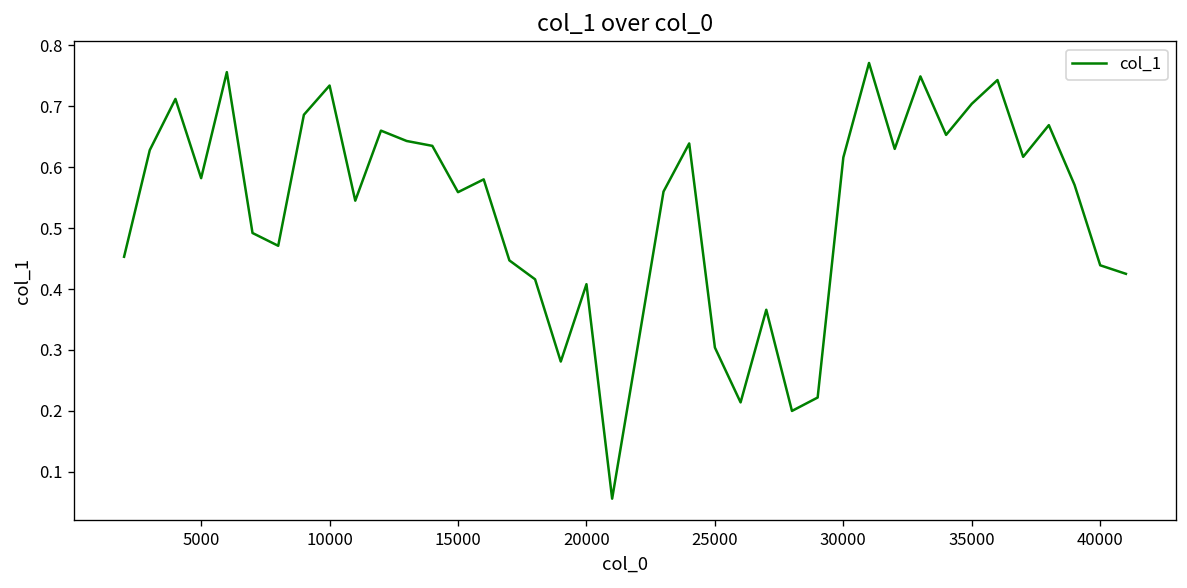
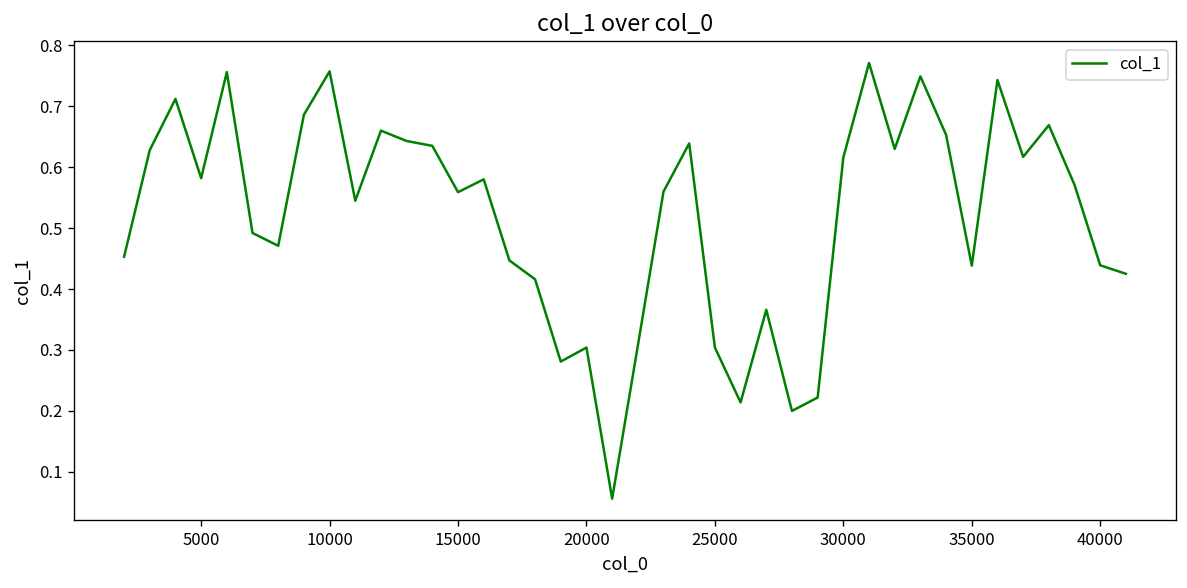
  {
    "5000": 0.58,
-   "10000": 0.73,
+   "10000": 0.76,
    "15000": 0.56,
-   "20000": 0.41,
+   "20000": 0.30,
    "25000": 0.30,
    "30000": 0.62,
-   "35000": 0.70,
+   "35000": 0.44,
    "40000": 0.44
  }
